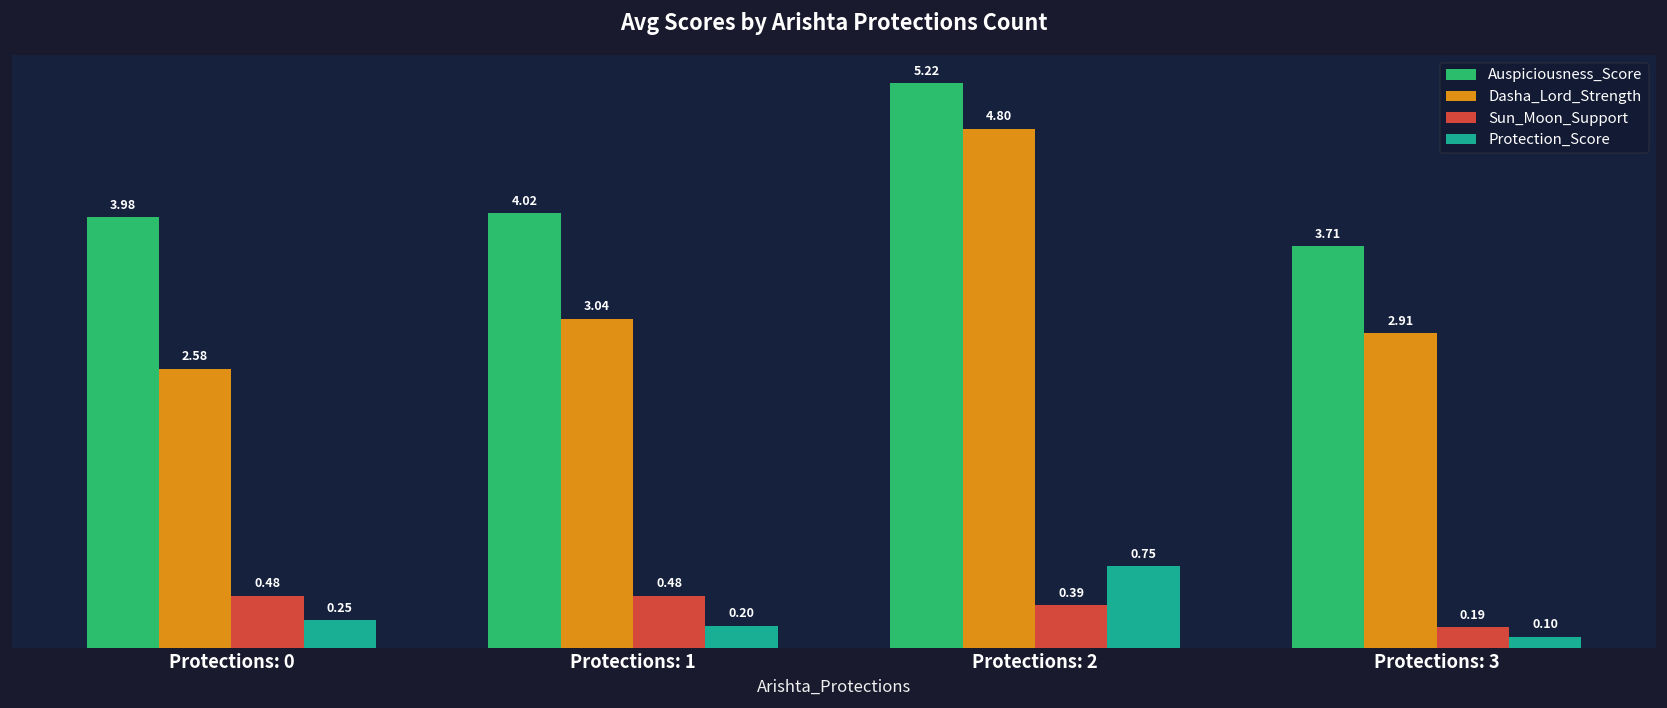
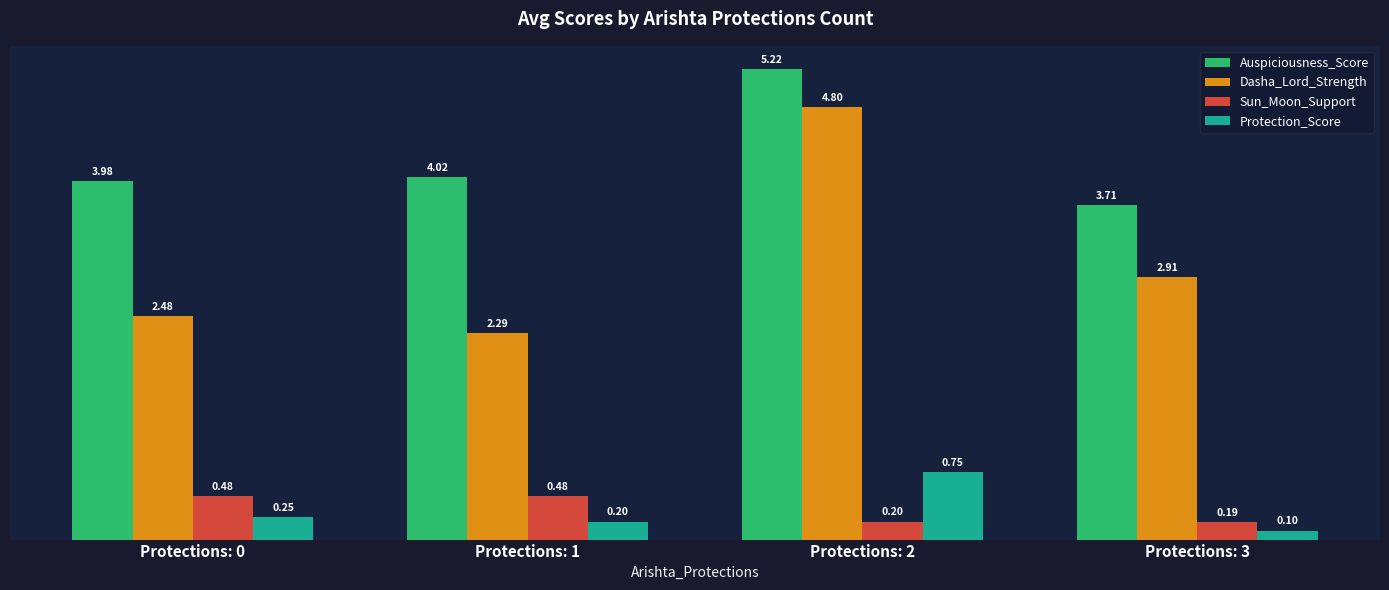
  {
    "Dasha_Lord_Strength": {
-     "Protections: 0": 2.58,
-     "Protections: 1": 3.04,
+     "Protections: 0": 2.48,
+     "Protections: 1": 2.29,
      "Protections: 2": 4.80,
      "Protections: 3": 2.91
    },
    "Sun_Moon_Support": {
      "Protections: 0": 0.48,
      "Protections: 1": 0.48,
-     "Protections: 2": 0.39,
+     "Protections: 2": 0.20,
      "Protections: 3": 0.19
    }
  }
